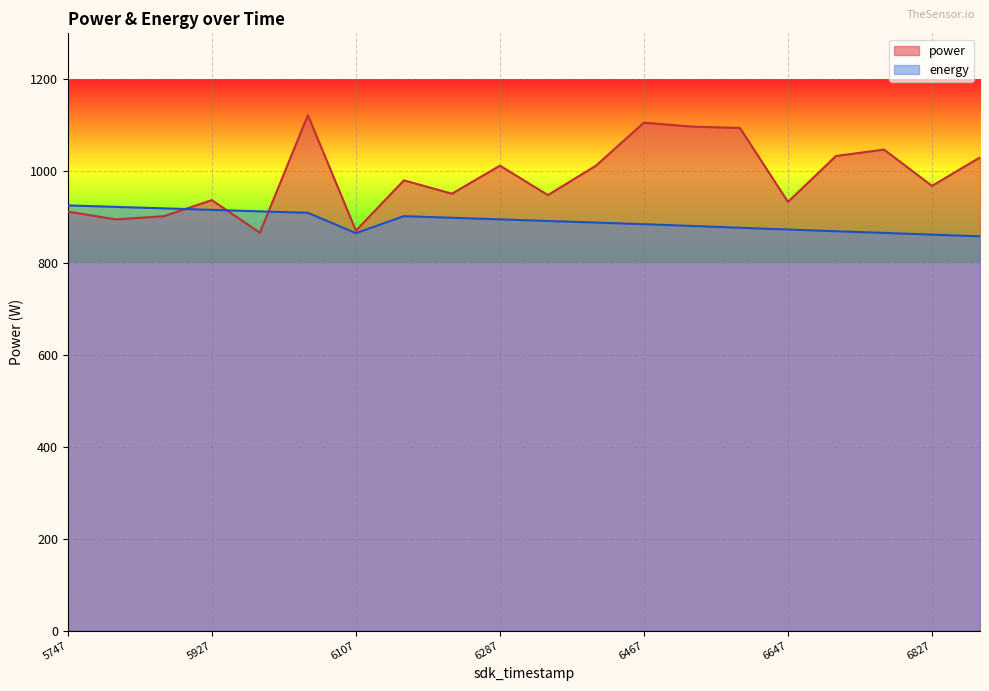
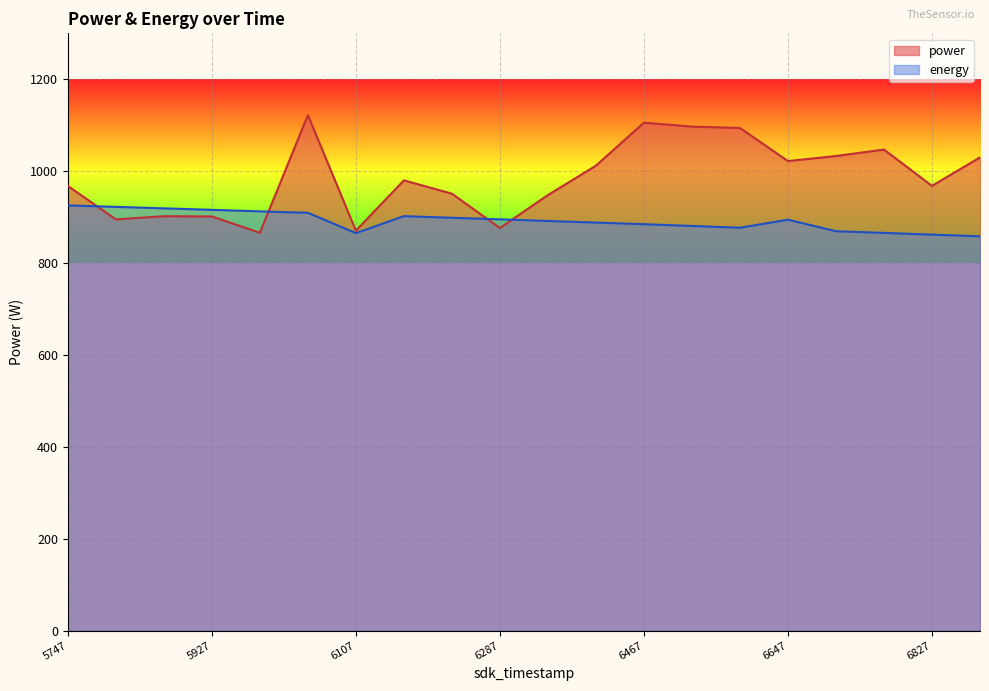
  {
    "power": {
-     "5747": 910,
-     "5927": 940,
-     "6287": 1010,
+     "5747": 970,
+     "5927": 900,
+     "6287": 880,
      "6467": 1110,
-     "6647": 930,
+     "6647": 1020,
      "6827": 970
    },
    "energy": {
      "5747": 930,
      "5927": 920,
      "6287": 900,
      "6467": 880,
-     "6647": 870,
+     "6647": 890,
      "6827": 860
    }
  }
